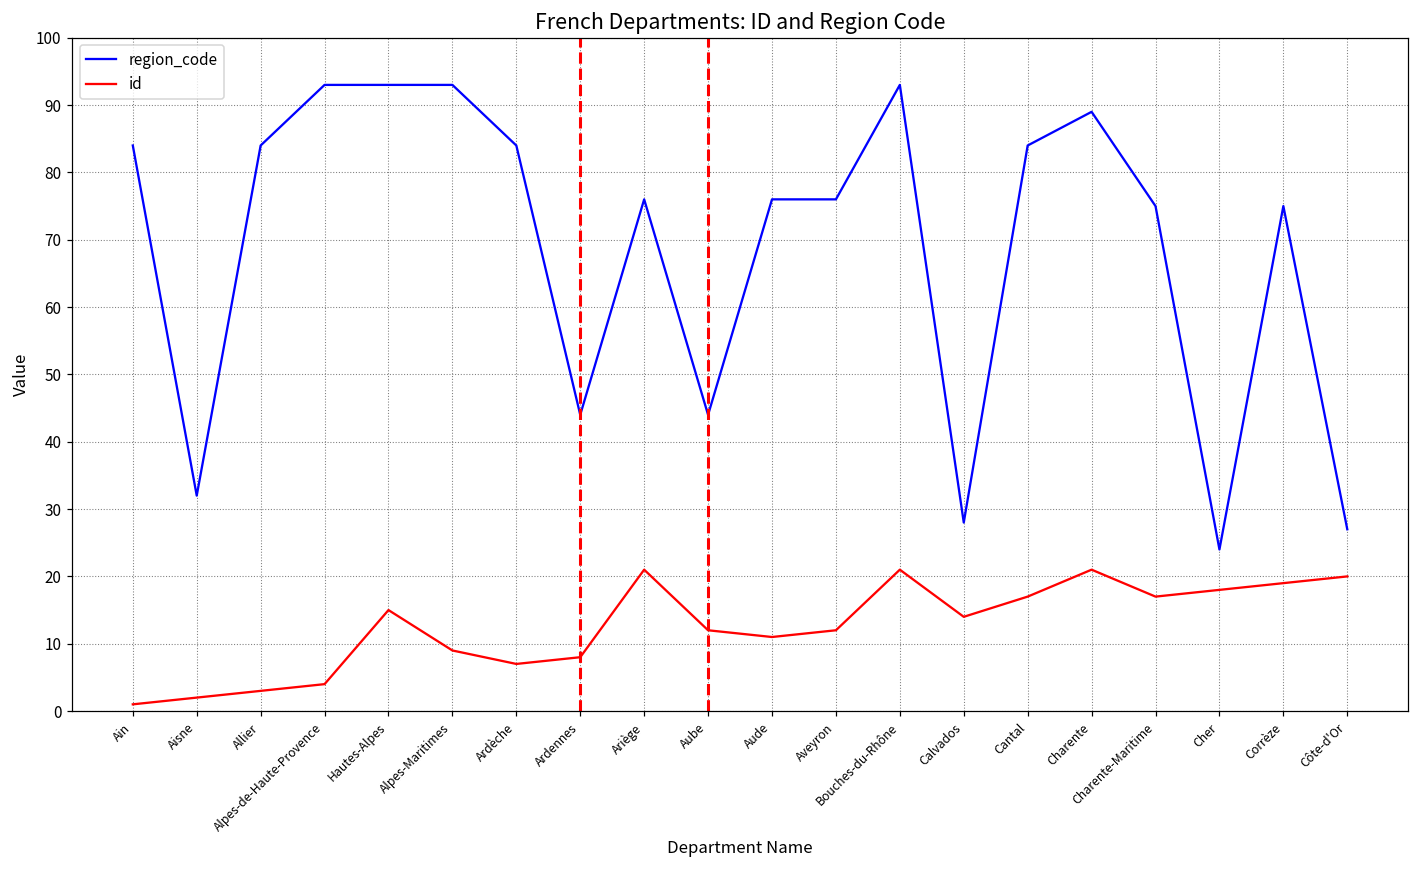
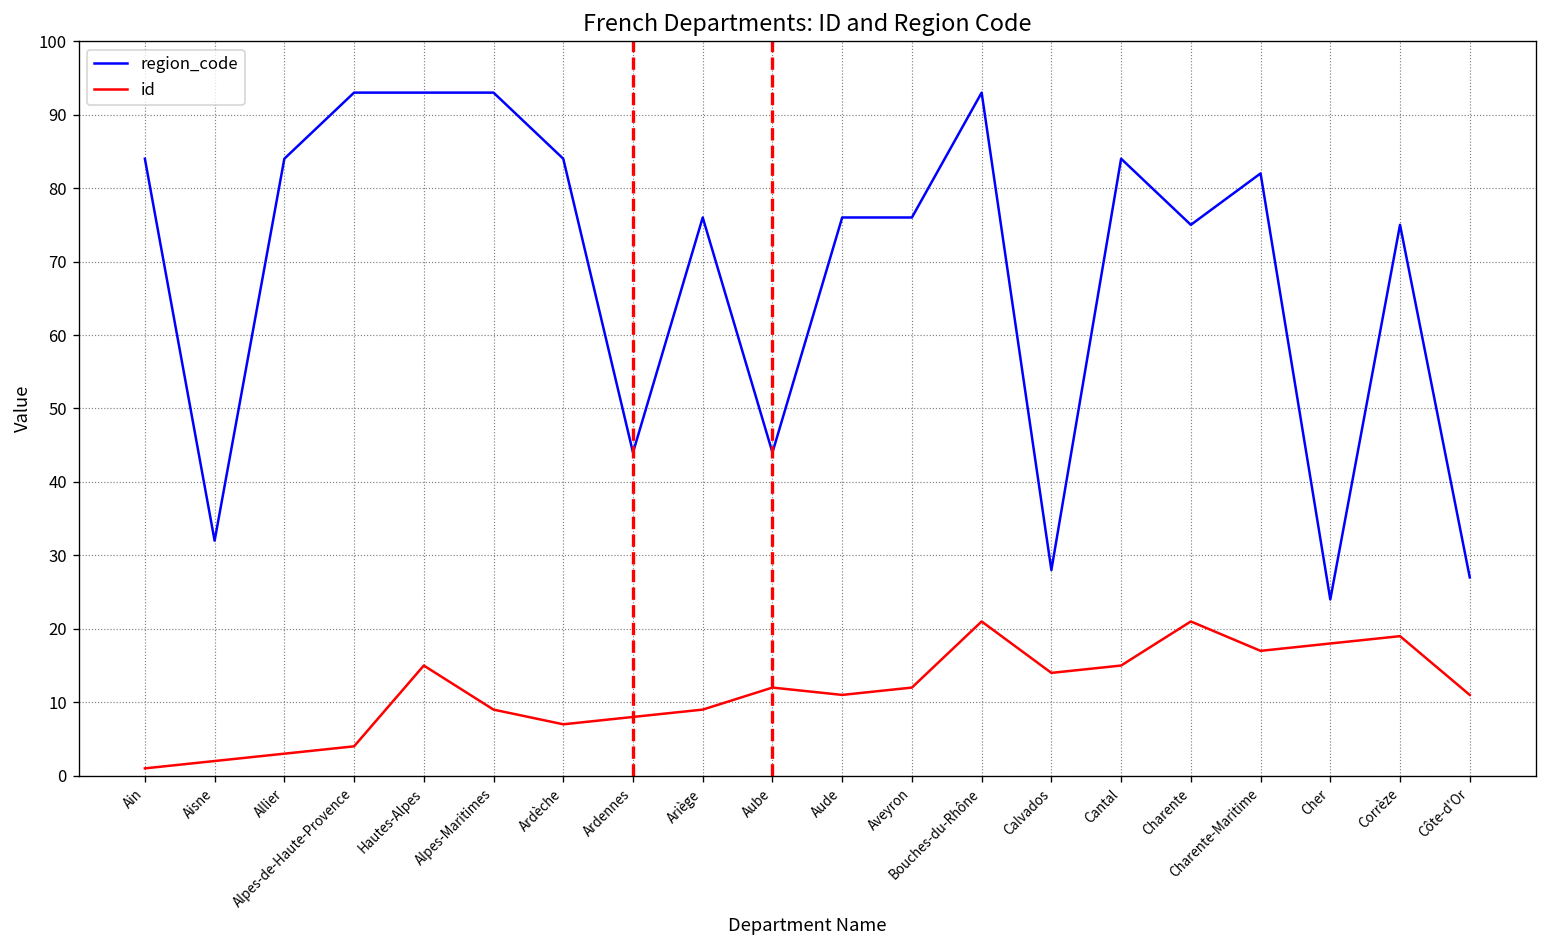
  {
    "region_code": {
      "Ain": 84,
      "Aisne": 32,
      "Allier": 84,
      "Alpes-de-Haute-Provence": 93,
      "Hautes-Alpes": 93,
      "Alpes-Maritimes": 93,
      "Ardèche": 84,
      "Ardennes": 44,
      "Ariège": 76,
      "Aube": 44,
      "Aude": 76,
      "Aveyron": 76,
      "Bouches-du-Rhône": 93,
      "Calvados": 28,
      "Cantal": 84,
-     "Charente": 89,
-     "Charente-Maritime": 75,
+     "Charente": 75,
+     "Charente-Maritime": 82,
      "Cher": 24,
      "Corrèze": 75,
      "Côte-d'Or": 27
    },
    "id": {
      "Ain": 1,
      "Aisne": 2,
      "Allier": 3,
      "Alpes-de-Haute-Provence": 4,
      "Hautes-Alpes": 15,
      "Alpes-Maritimes": 9,
      "Ardèche": 7,
      "Ardennes": 8,
-     "Ariège": 21,
+     "Ariège": 9,
      "Aube": 12,
      "Aude": 11,
      "Aveyron": 12,
      "Bouches-du-Rhône": 21,
      "Calvados": 14,
-     "Cantal": 17,
+     "Cantal": 15,
      "Charente": 21,
      "Charente-Maritime": 17,
      "Cher": 18,
      "Corrèze": 19,
-     "Côte-d'Or": 20
+     "Côte-d'Or": 11
    }
  }
